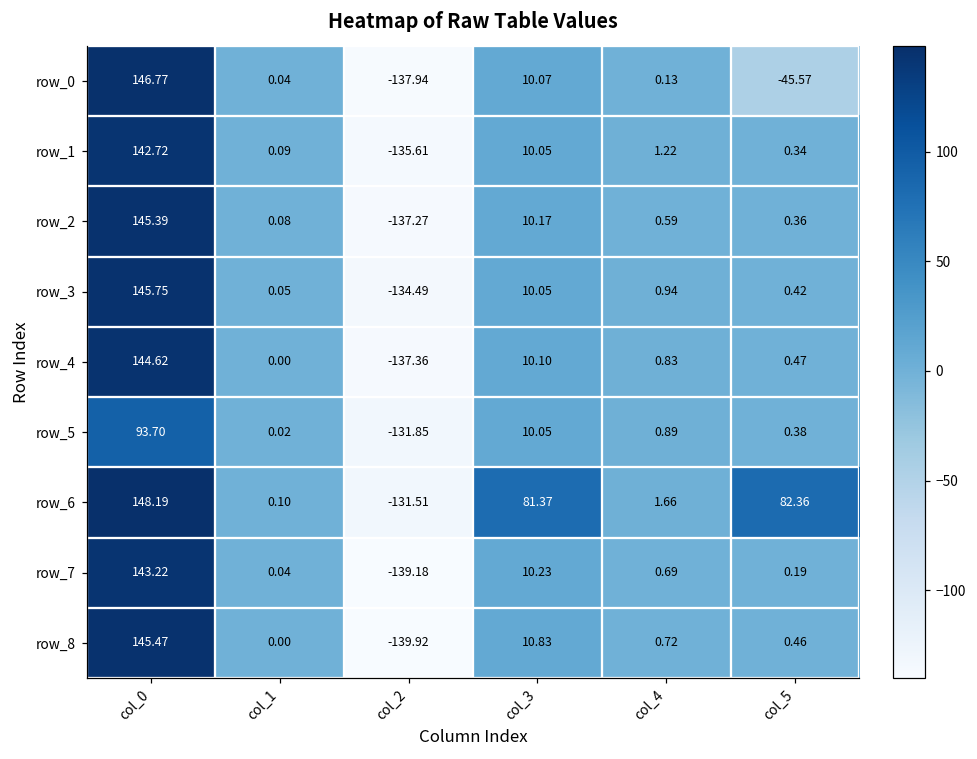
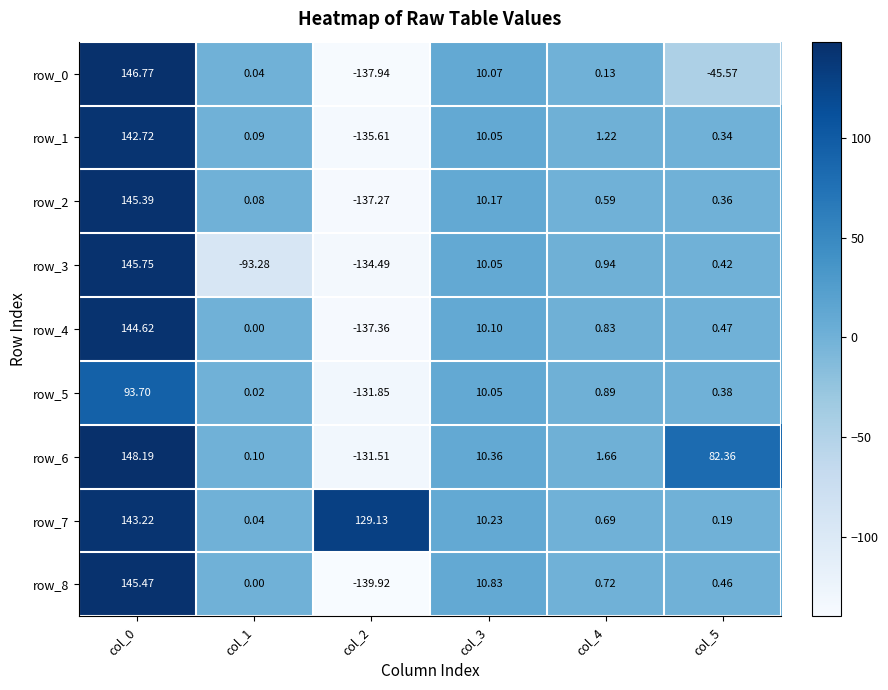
  {
    "row_0": {
      "col_0": 146.77,
      "col_1": 0.04,
      "col_2": -137.94,
      "col_3": 10.07,
      "col_4": 0.13,
      "col_5": -45.57
    },
    "row_1": {
      "col_0": 142.72,
      "col_1": 0.09,
      "col_2": -135.61,
      "col_3": 10.05,
      "col_4": 1.22,
      "col_5": 0.34
    },
    "row_2": {
      "col_0": 145.39,
      "col_1": 0.08,
      "col_2": -137.27,
      "col_3": 10.17,
      "col_4": 0.59,
      "col_5": 0.36
    },
    "row_3": {
      "col_0": 145.75,
-     "col_1": 0.05,
+     "col_1": -93.28,
      "col_2": -134.49,
      "col_3": 10.05,
      "col_4": 0.94,
      "col_5": 0.42
    },
    "row_4": {
      "col_0": 144.62,
      "col_1": 0.00,
      "col_2": -137.36,
      "col_3": 10.10,
      "col_4": 0.83,
      "col_5": 0.47
    },
    "row_5": {
      "col_0": 93.70,
      "col_1": 0.02,
      "col_2": -131.85,
      "col_3": 10.05,
      "col_4": 0.89,
      "col_5": 0.38
    },
    "row_6": {
      "col_0": 148.19,
      "col_1": 0.10,
      "col_2": -131.51,
-     "col_3": 81.37,
+     "col_3": 10.36,
      "col_4": 1.66,
      "col_5": 82.36
    },
    "row_7": {
      "col_0": 143.22,
      "col_1": 0.04,
-     "col_2": -139.18,
+     "col_2": 129.13,
      "col_3": 10.23,
      "col_4": 0.69,
      "col_5": 0.19
    },
    "row_8": {
      "col_0": 145.47,
      "col_1": 0.00,
      "col_2": -139.92,
      "col_3": 10.83,
      "col_4": 0.72,
      "col_5": 0.46
    }
  }
